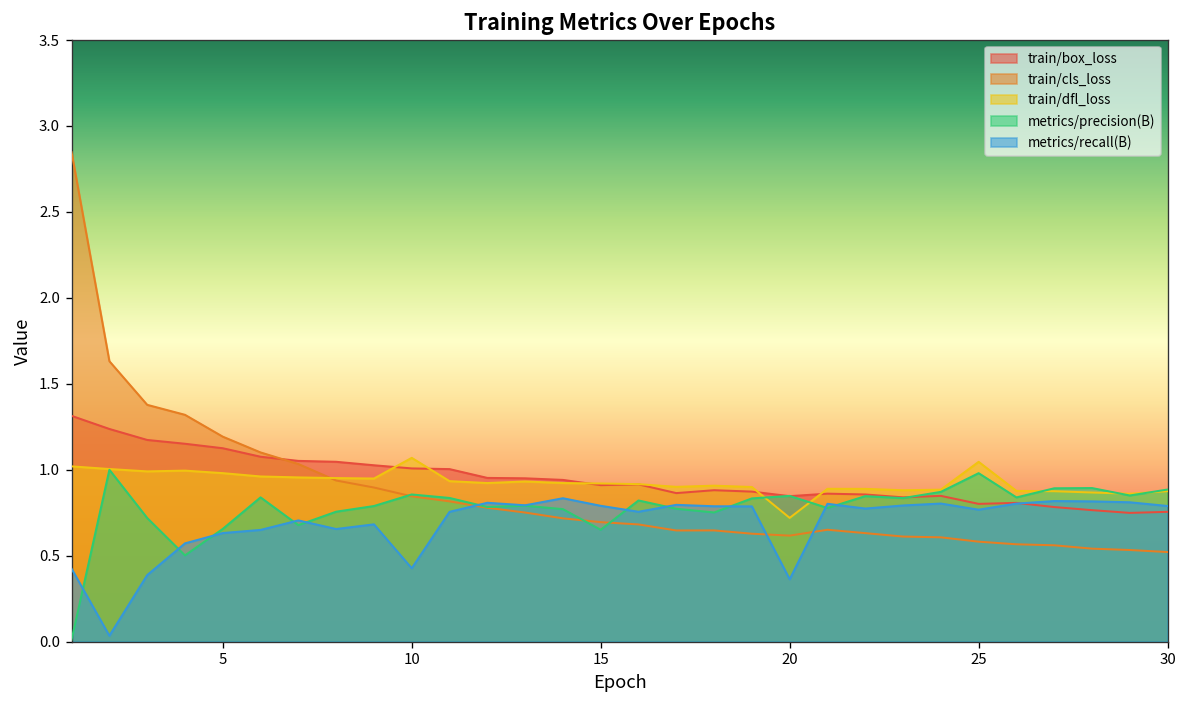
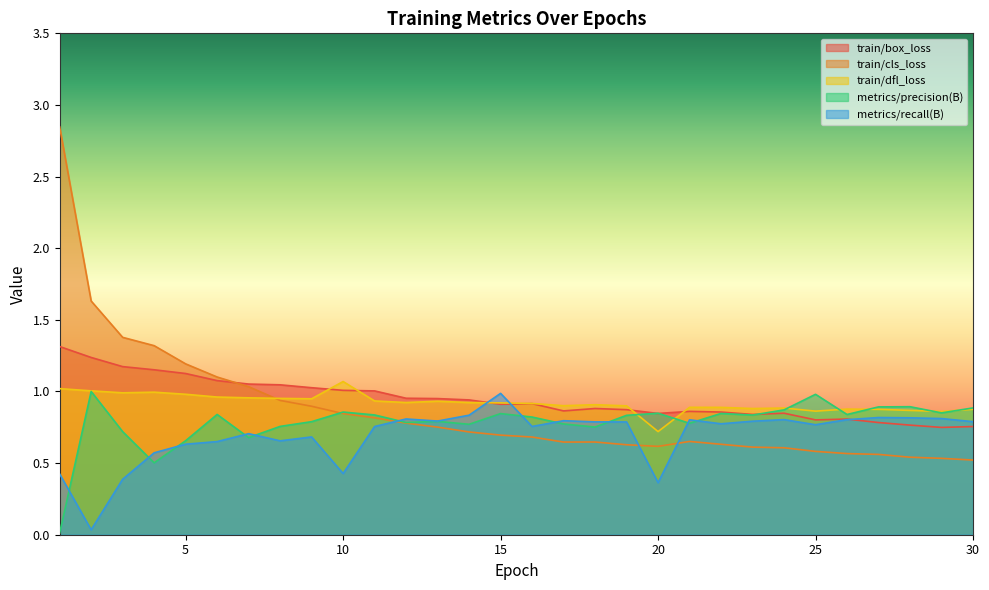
  {
    "train/dfl_loss": {
      "5": 0.98,
      "10": 1.07,
      "20": 0.72,
-     "25": 1.05
+     "25": 0.86
    },
    "metrics/precision(B)": {
      "5": 0.66,
-     "15": 0.65,
+     "15": 0.85,
      "25": 0.98
    },
    "metrics/recall(B)": {
      "5": 0.63,
      "10": 0.43,
-     "15": 0.79,
+     "15": 0.99,
      "20": 0.36,
      "25": 0.77,
      "30": 0.79
    }
  }
